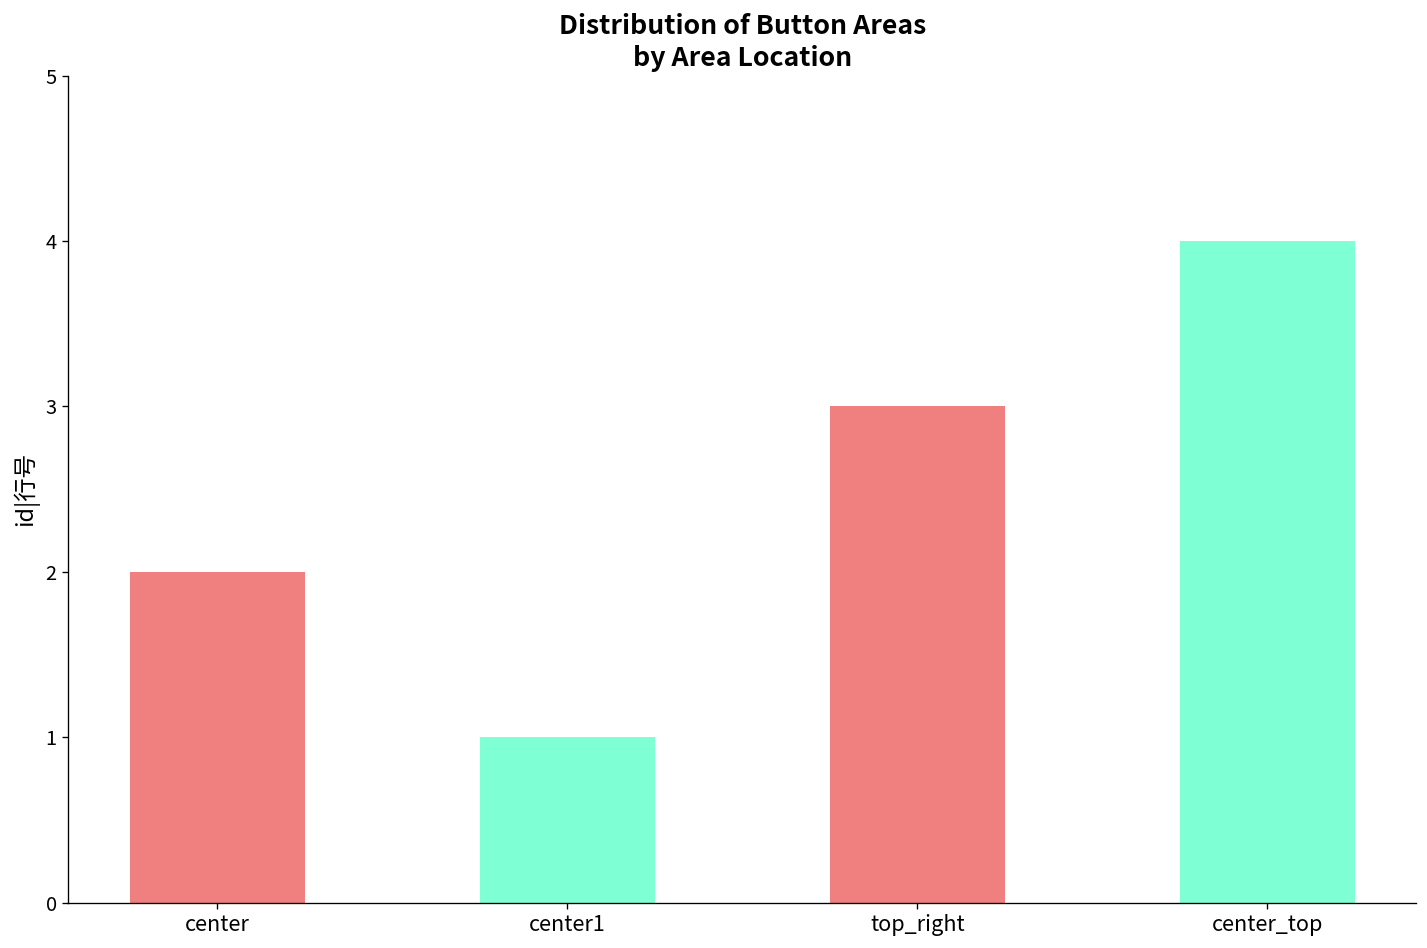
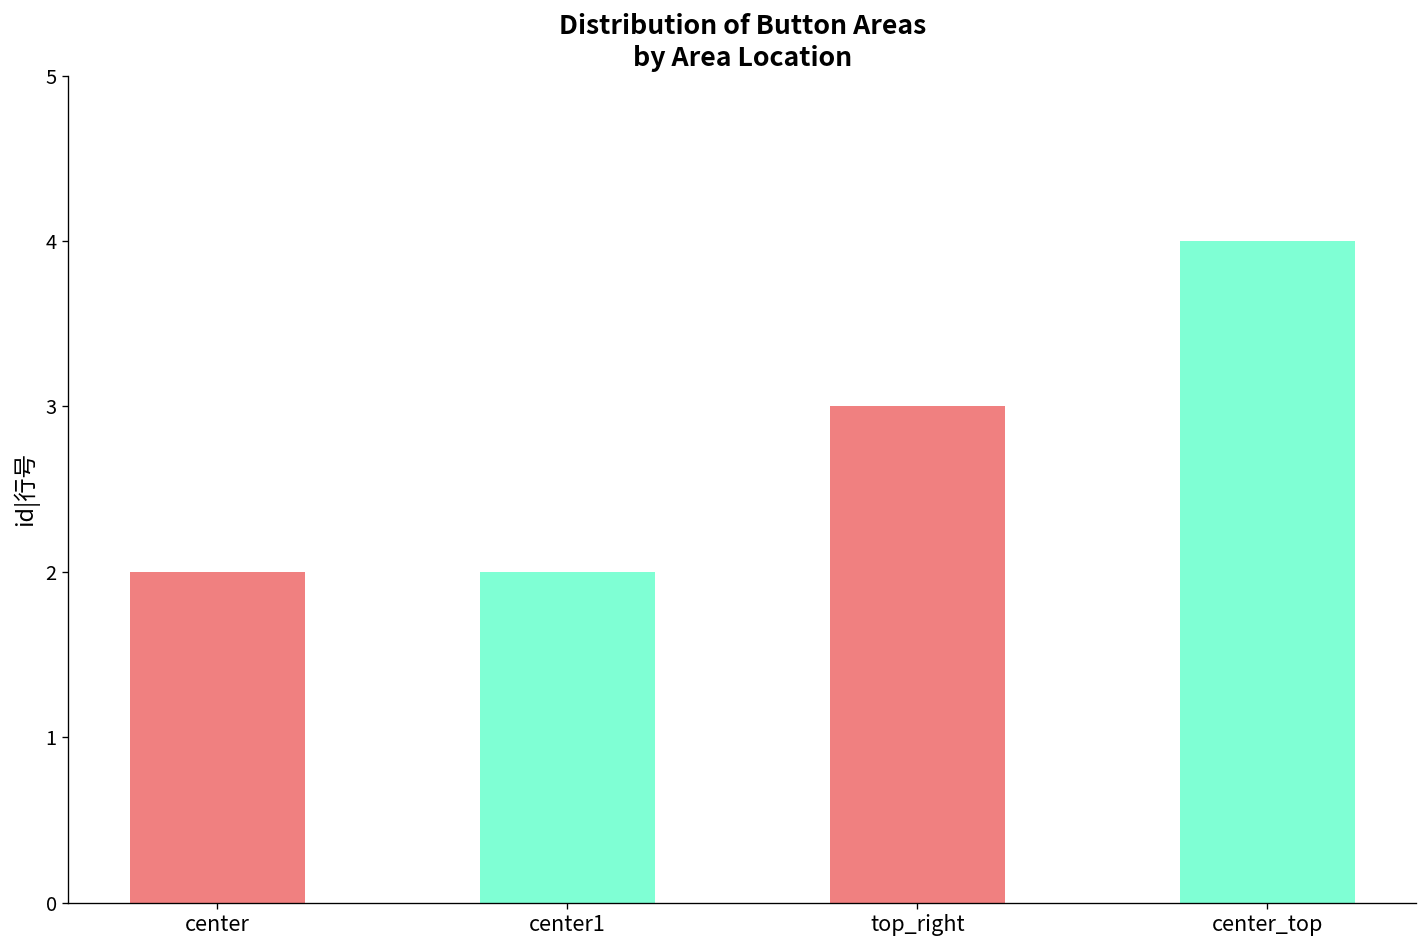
  {
    "center": 2,
-   "center1": 1,
+   "center1": 2,
    "top_right": 3,
    "center_top": 4
  }
